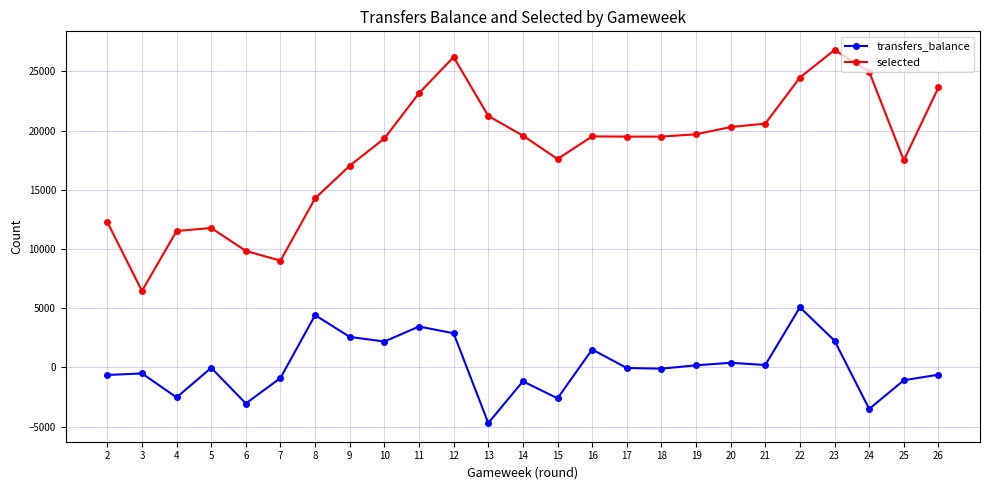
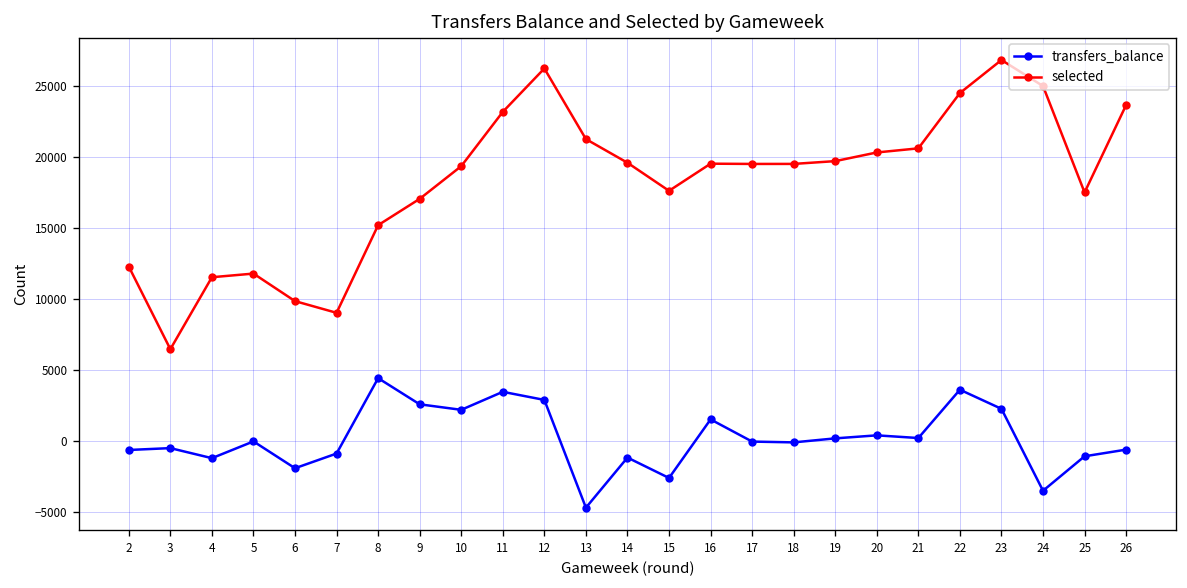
  {
    "transfers_balance": {
      "2": -600,
      "3": -500,
-     "4": -2500,
+     "4": -1200,
      "5": 0,
-     "6": -3100,
+     "6": -1900,
      "7": -900,
      "8": 4400,
      "9": 2600,
      "10": 2200,
      "11": 3500,
      "12": 2900,
      "13": -4700,
      "14": -1200,
      "15": -2600,
      "16": 1500,
      "17": -100,
      "18": -100,
      "19": 200,
      "20": 400,
      "21": 200,
-     "22": 5100,
+     "22": 3600,
      "23": 2300,
      "24": -3500,
      "25": -1100,
      "26": -600
    },
    "selected": {
      "2": 12300,
      "3": 6500,
      "4": 11500,
      "5": 11800,
      "6": 9800,
      "7": 9000,
-     "8": 14300,
+     "8": 15200,
      "9": 17000,
      "10": 19300,
      "11": 23200,
      "12": 26200,
      "13": 21200,
      "14": 19600,
      "15": 17600,
      "16": 19500,
      "17": 19500,
      "18": 19500,
      "19": 19700,
      "20": 20300,
      "21": 20600,
      "22": 24500,
      "23": 26800,
      "25": 17500,
      "26": 23600
    }
  }
